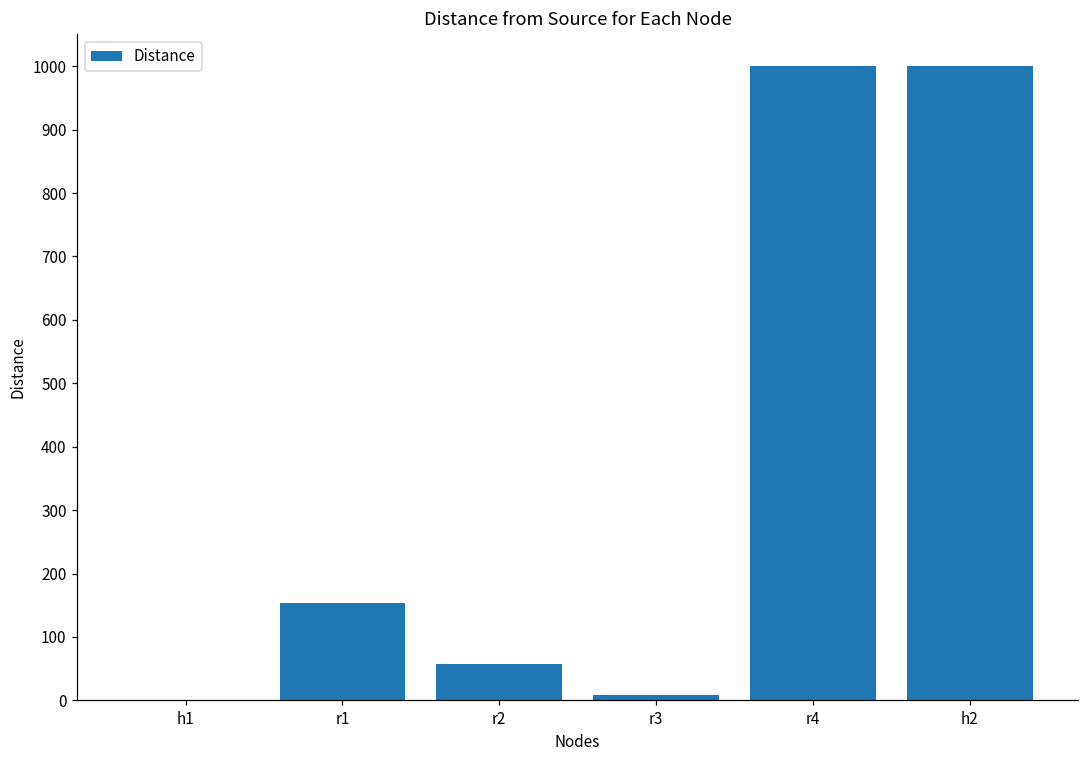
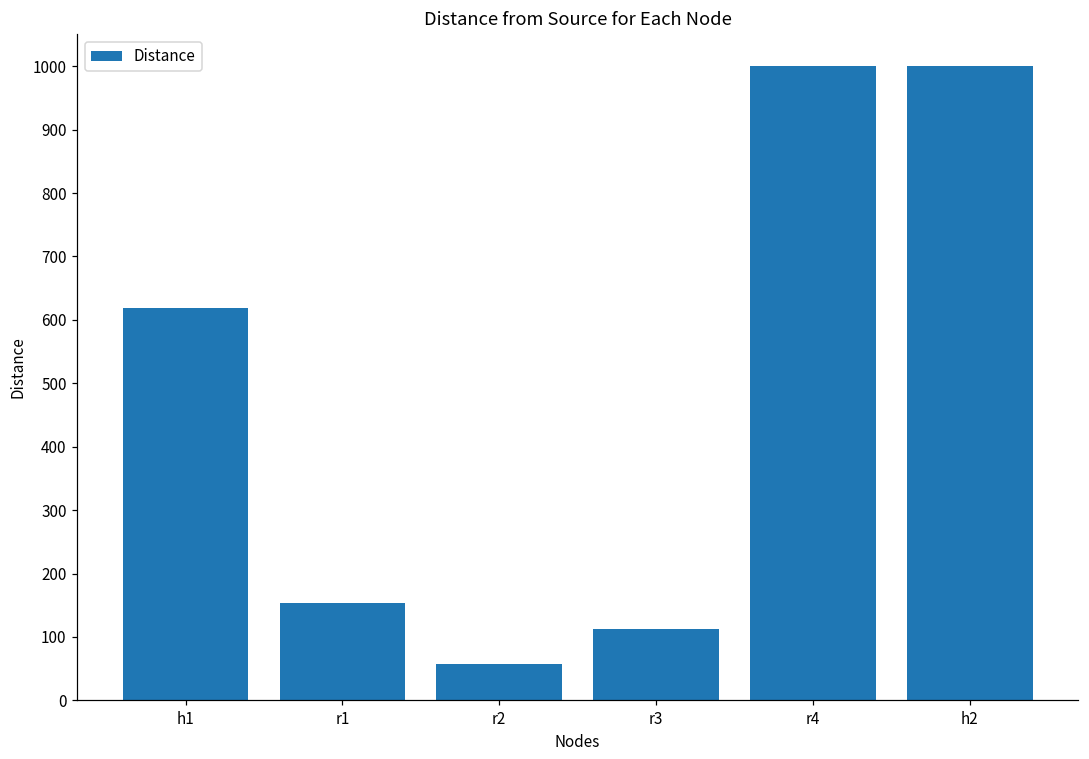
  {
-   "h1": 0,
+   "h1": 620,
    "r1": 150,
    "r2": 60,
-   "r3": 10,
+   "r3": 110,
    "r4": 1000,
    "h2": 1000
  }
